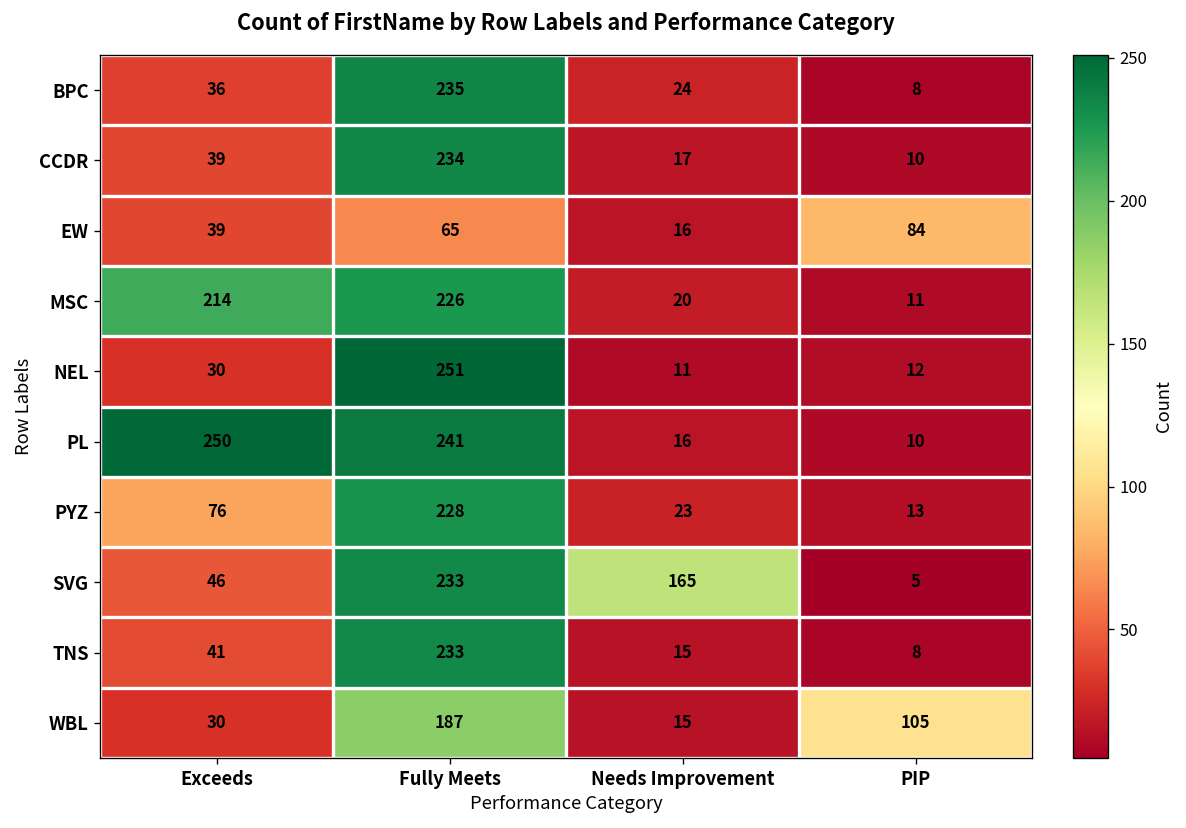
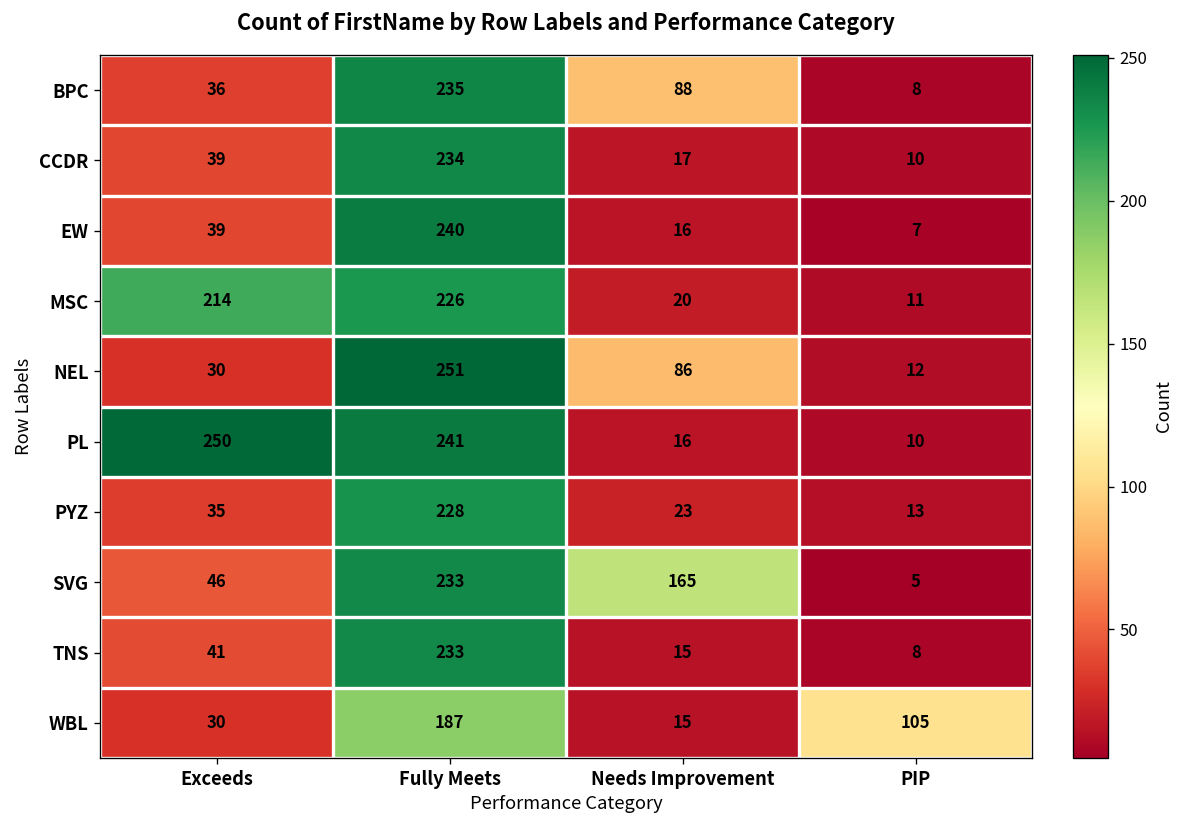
  {
    "BPC": {
      "Exceeds": 36,
      "Fully Meets": 235,
-     "Needs Improvement": 24,
+     "Needs Improvement": 88,
      "PIP": 8
    },
    "CCDR": {
      "Exceeds": 39,
      "Fully Meets": 234,
      "Needs Improvement": 17,
      "PIP": 10
    },
    "EW": {
      "Exceeds": 39,
-     "Fully Meets": 65,
+     "Fully Meets": 240,
      "Needs Improvement": 16,
-     "PIP": 84
+     "PIP": 7
    },
    "MSC": {
      "Exceeds": 214,
      "Fully Meets": 226,
      "Needs Improvement": 20,
      "PIP": 11
    },
    "NEL": {
      "Exceeds": 30,
      "Fully Meets": 251,
-     "Needs Improvement": 11,
+     "Needs Improvement": 86,
      "PIP": 12
    },
    "PL": {
      "Exceeds": 250,
      "Fully Meets": 241,
      "Needs Improvement": 16,
      "PIP": 10
    },
    "PYZ": {
-     "Exceeds": 76,
+     "Exceeds": 35,
      "Fully Meets": 228,
      "Needs Improvement": 23,
      "PIP": 13
    },
    "SVG": {
      "Exceeds": 46,
      "Fully Meets": 233,
      "Needs Improvement": 165,
      "PIP": 5
    },
    "TNS": {
      "Exceeds": 41,
      "Fully Meets": 233,
      "Needs Improvement": 15,
      "PIP": 8
    },
    "WBL": {
      "Exceeds": 30,
      "Fully Meets": 187,
      "Needs Improvement": 15,
      "PIP": 105
    }
  }
